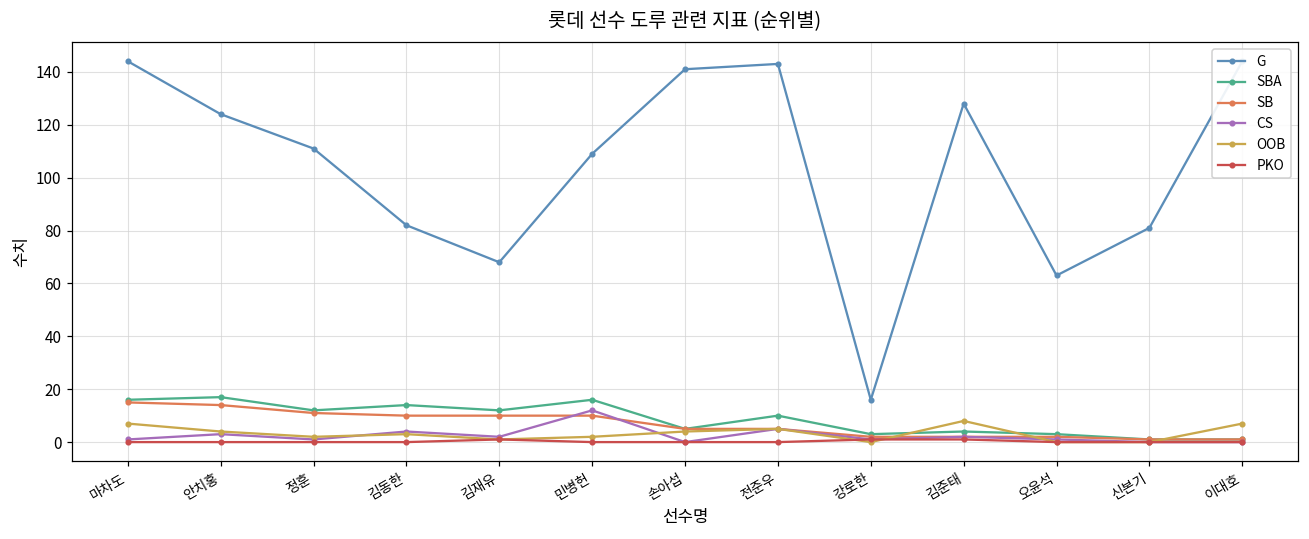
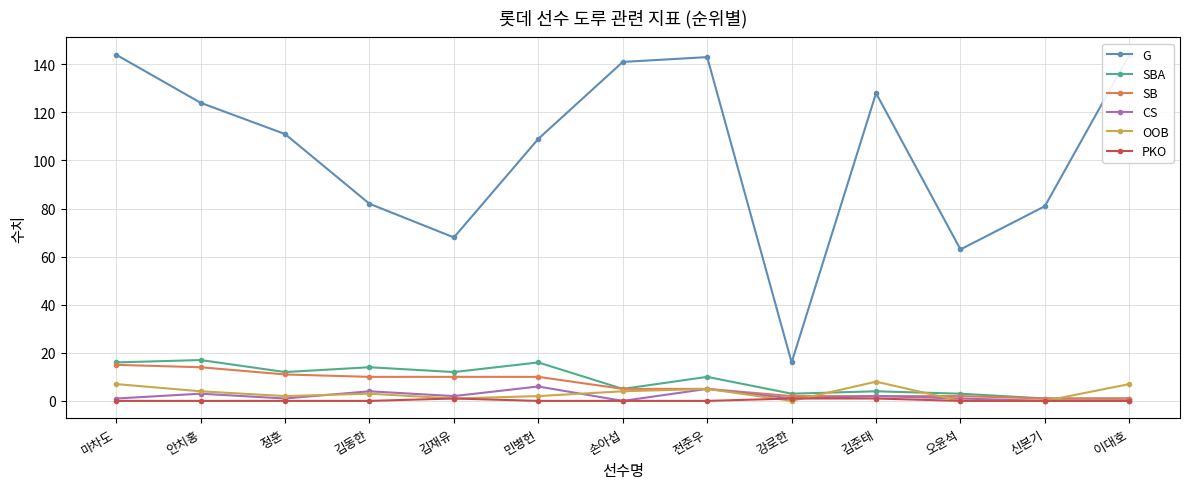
  {
    "CS": {
-     "민병헌": 12
+     "민병헌": 6
    }
  }
